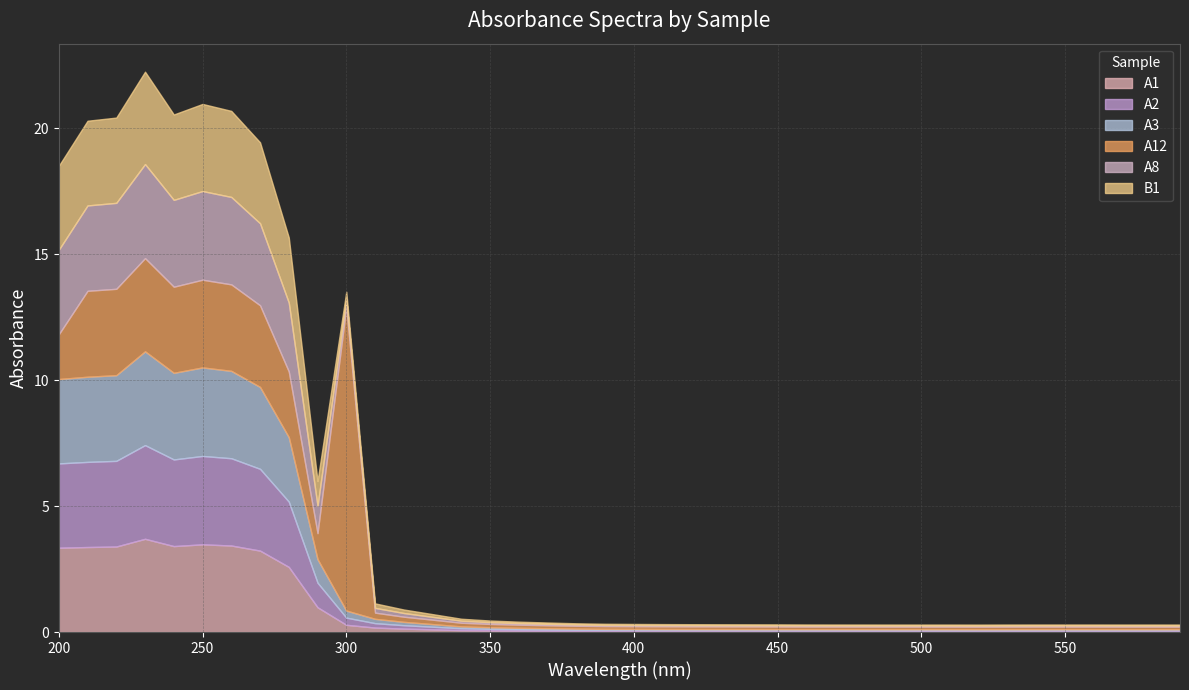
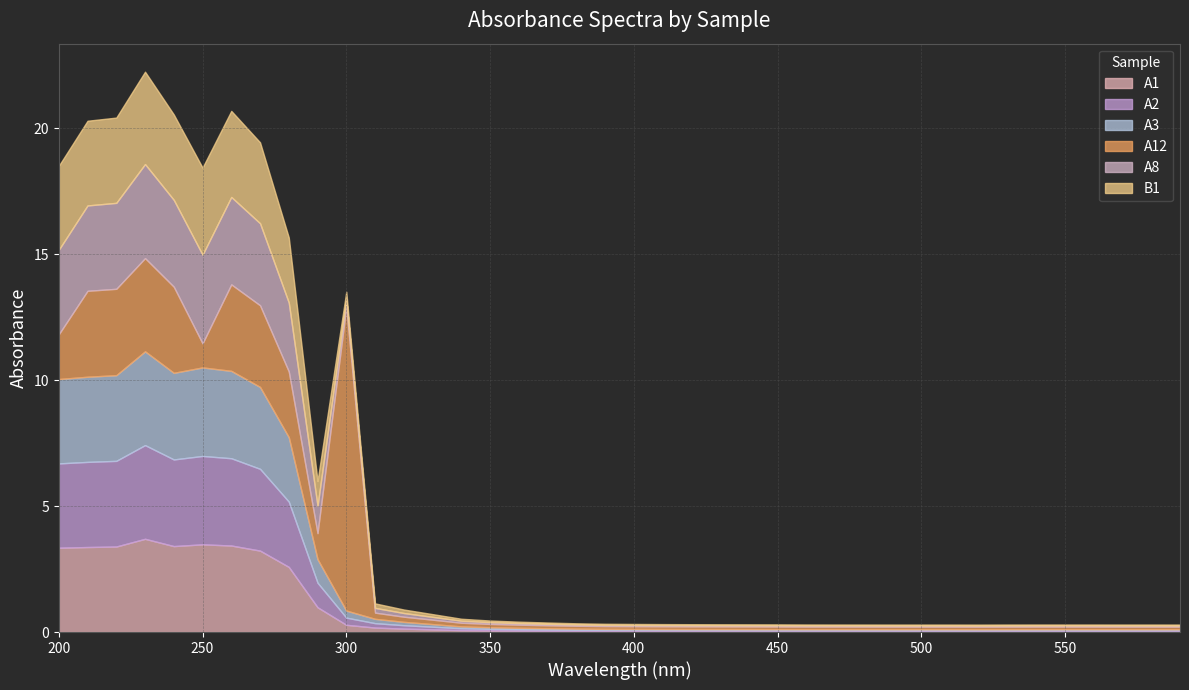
  {
    "A12": {
      "200": 1.8,
-     "250": 3.5,
+     "250": 1.0,
      "300": 12.1
    }
  }
